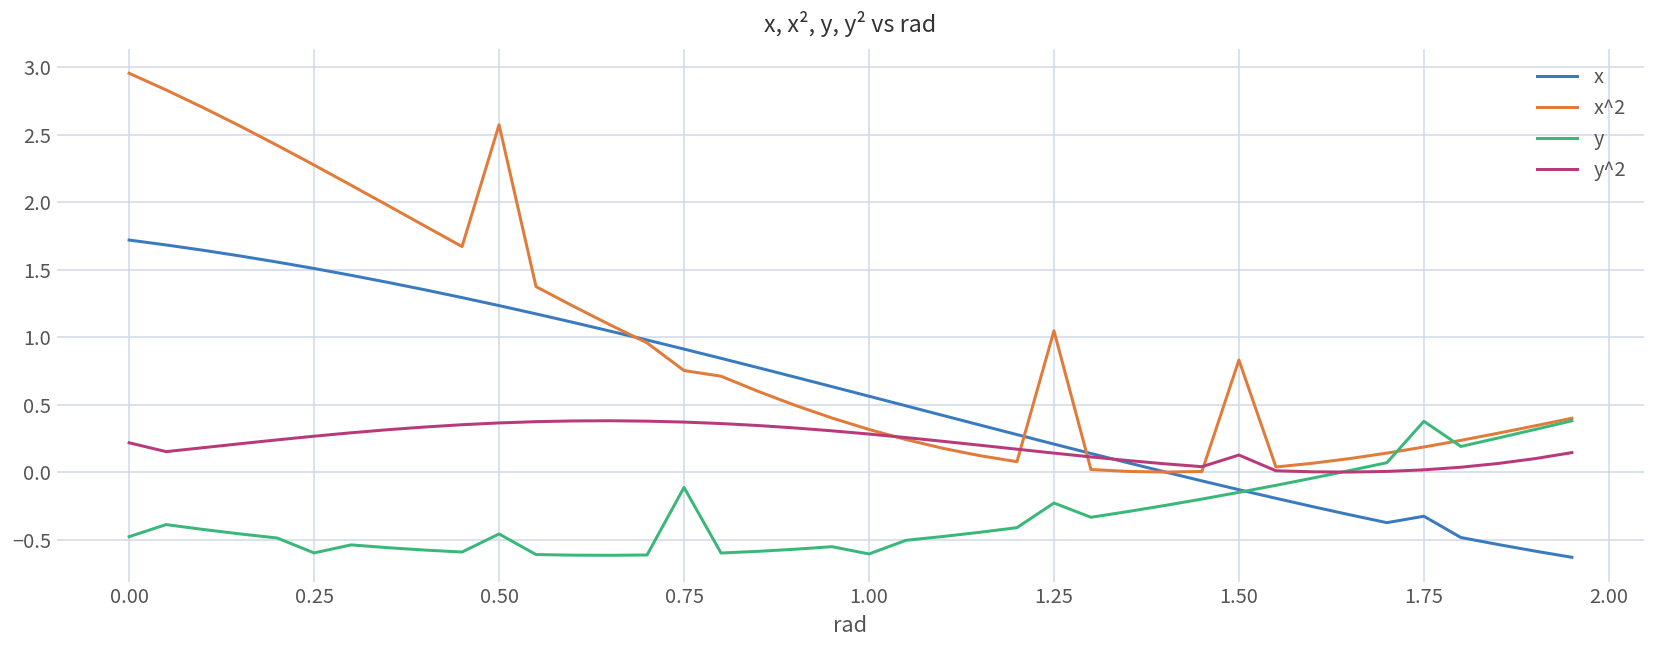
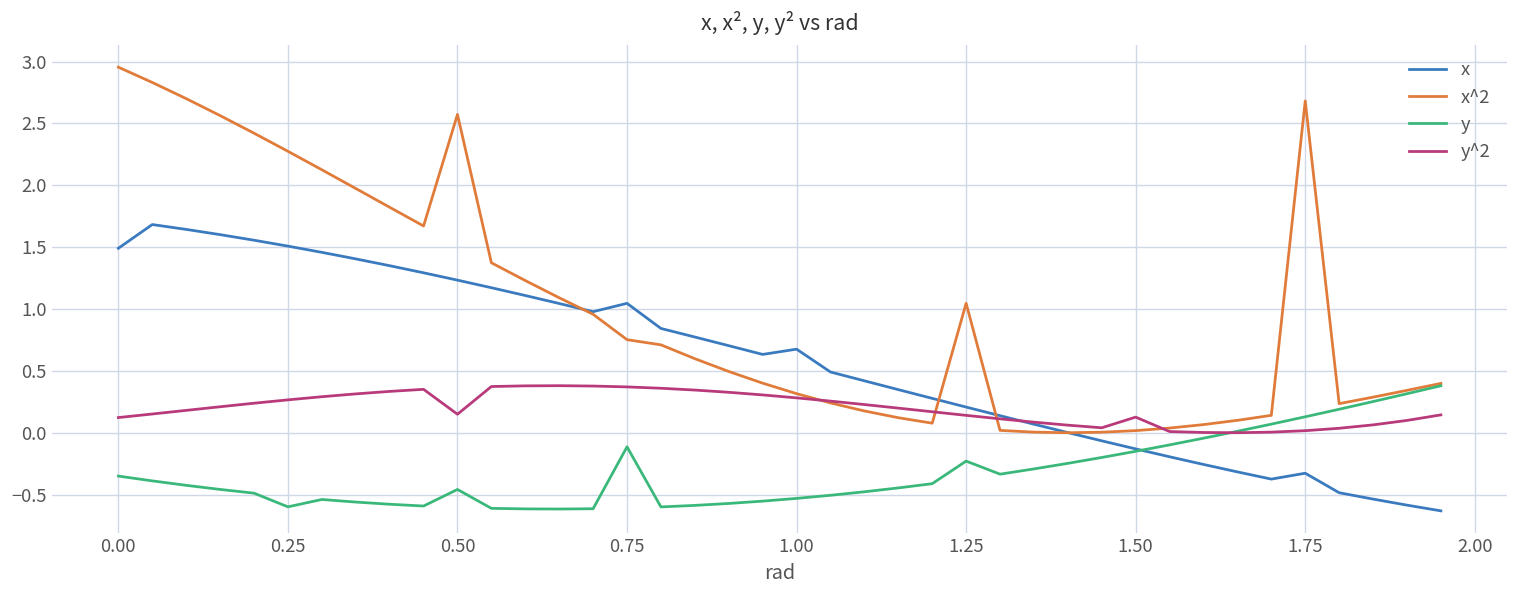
  {
    "x": {
-     "0.00": 1.72,
+     "0.00": 1.49,
      "0.25": 1.51,
      "0.50": 1.23,
-     "0.75": 0.91,
-     "1.00": 0.56,
+     "0.75": 1.05,
+     "1.00": 0.68,
      "1.25": 0.21,
      "1.75": -0.33
    },
    "x^2": {
      "0.00": 2.95,
      "0.25": 2.27,
      "0.50": 2.57,
      "0.75": 0.75,
      "1.00": 0.32,
      "1.25": 1.05,
-     "1.50": 0.83,
-     "1.75": 0.19
+     "1.50": 0.02,
+     "1.75": 2.68
    },
    "y": {
-     "0.00": -0.48,
+     "0.00": -0.35,
      "0.25": -0.60,
      "0.50": -0.46,
      "0.75": -0.11,
-     "1.00": -0.61,
+     "1.00": -0.53,
      "1.25": -0.23,
-     "1.75": 0.38
+     "1.75": 0.13
    },
    "y^2": {
-     "0.00": 0.22,
+     "0.00": 0.12,
      "0.25": 0.27,
-     "0.50": 0.36,
+     "0.50": 0.15,
      "0.75": 0.37,
      "1.00": 0.28,
      "1.25": 0.14,
      "1.50": 0.13,
      "1.75": 0.02
    }
  }
